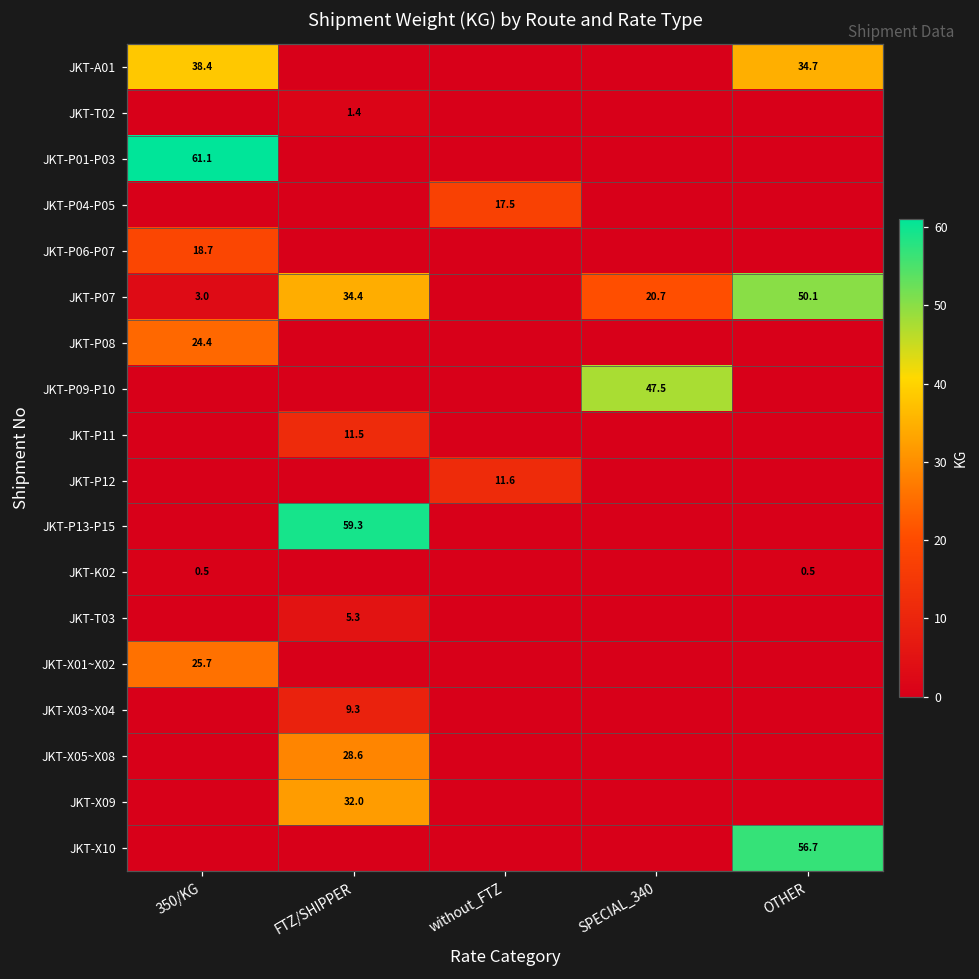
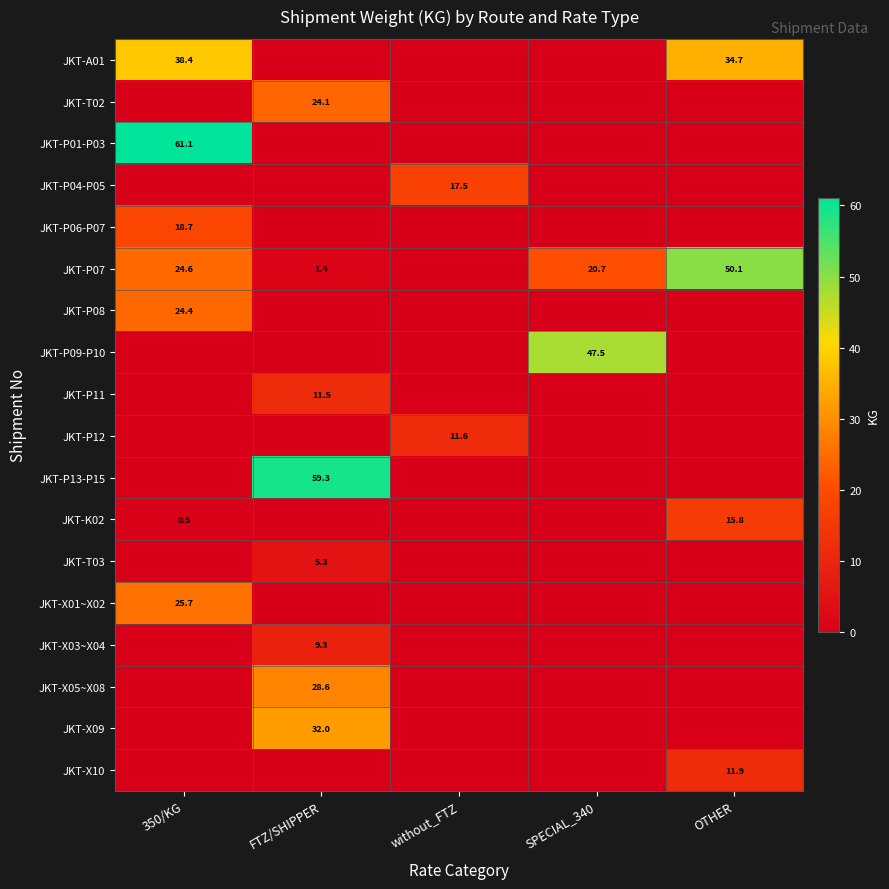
  {
    "JKT-A01": {
      "350/KG": 38.4,
      "OTHER": 34.7
    },
    "JKT-T02": {
-     "FTZ/SHIPPER": 1.4
+     "FTZ/SHIPPER": 24.1
    },
    "JKT-P01-P03": {
      "350/KG": 61.1
    },
    "JKT-P04-P05": {
      "without_FTZ": 17.5
    },
    "JKT-P06-P07": {
      "350/KG": 18.7
    },
    "JKT-P07": {
-     "350/KG": 3.0,
-     "FTZ/SHIPPER": 34.4,
+     "350/KG": 24.6,
+     "FTZ/SHIPPER": 1.4,
      "SPECIAL_340": 20.7,
      "OTHER": 50.1
    },
    "JKT-P08": {
      "350/KG": 24.4
    },
    "JKT-P09-P10": {
      "SPECIAL_340": 47.5
    },
    "JKT-P11": {
      "FTZ/SHIPPER": 11.5
    },
    "JKT-P12": {
      "without_FTZ": 11.6
    },
    "JKT-P13-P15": {
      "FTZ/SHIPPER": 59.3
    },
    "JKT-K02": {
      "350/KG": 0.5,
-     "OTHER": 0.5
+     "OTHER": 15.8
    },
    "JKT-T03": {
      "FTZ/SHIPPER": 5.3
    },
    "JKT-X01~X02": {
      "350/KG": 25.7
    },
    "JKT-X03~X04": {
      "FTZ/SHIPPER": 9.3
    },
    "JKT-X05~X08": {
      "FTZ/SHIPPER": 28.6
    },
    "JKT-X09": {
      "FTZ/SHIPPER": 32.0
    },
    "JKT-X10": {
-     "OTHER": 56.7
+     "OTHER": 11.9
    }
  }
